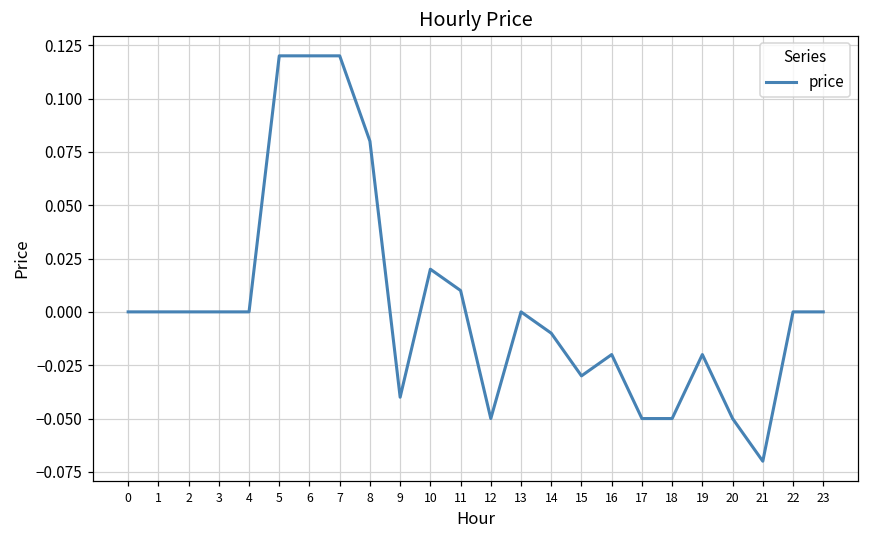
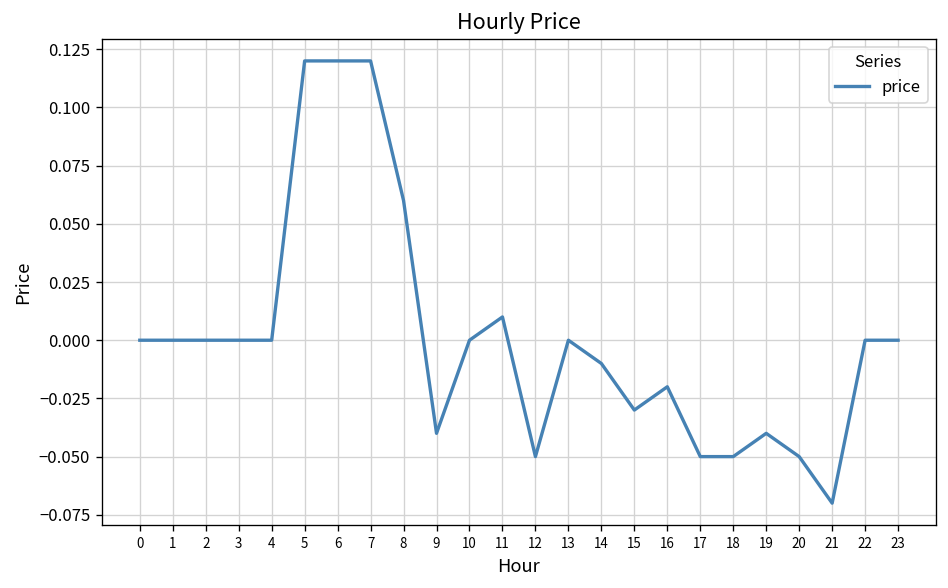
  {
    "0": 0.00,
    "1": 0.00,
    "2": 0.00,
    "3": 0.00,
    "4": 0.00,
    "5": 0.12,
    "6": 0.12,
    "7": 0.12,
-   "8": 0.08,
+   "8": 0.06,
    "9": -0.04,
-   "10": 0.02,
+   "10": 0.00,
    "11": 0.01,
    "12": -0.05,
    "13": 0.00,
    "14": -0.01,
    "15": -0.03,
    "16": -0.02,
    "17": -0.05,
    "18": -0.05,
-   "19": -0.02,
+   "19": -0.04,
    "20": -0.05,
    "21": -0.07,
    "22": 0.00,
    "23": 0.00
  }
